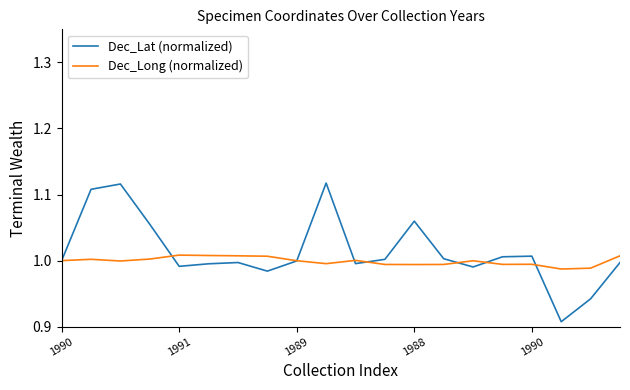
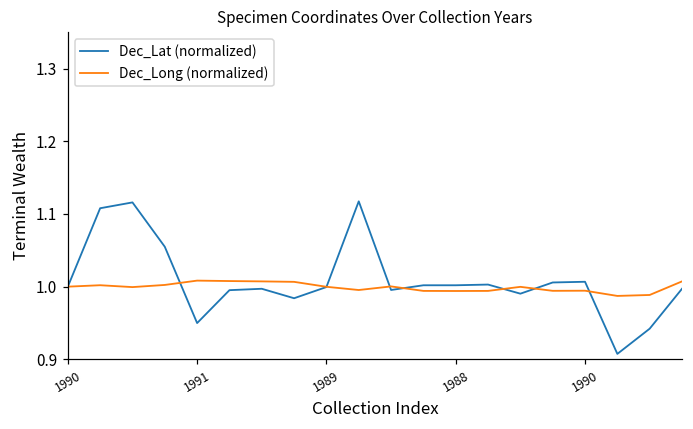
  {
    "Dec_Lat (normalized)": {
-     "1991": 0.99,
-     "1988": 1.06
+     "1991": 0.95,
+     "1988": 1.00
    },
    "Dec_Long (normalized)": {
      "1991": 1.01,
      "1988": 0.99
    }
  }
